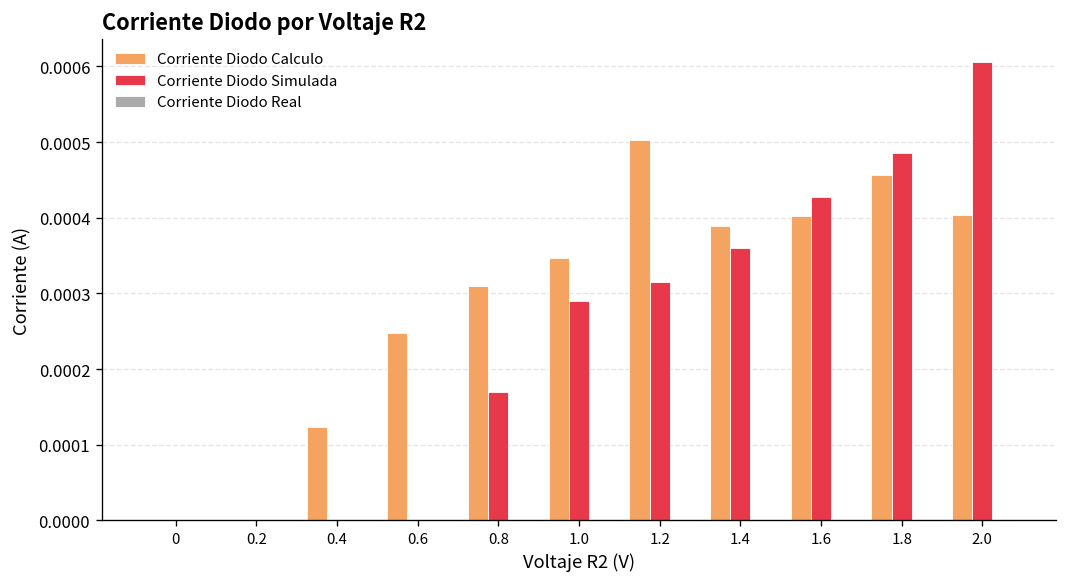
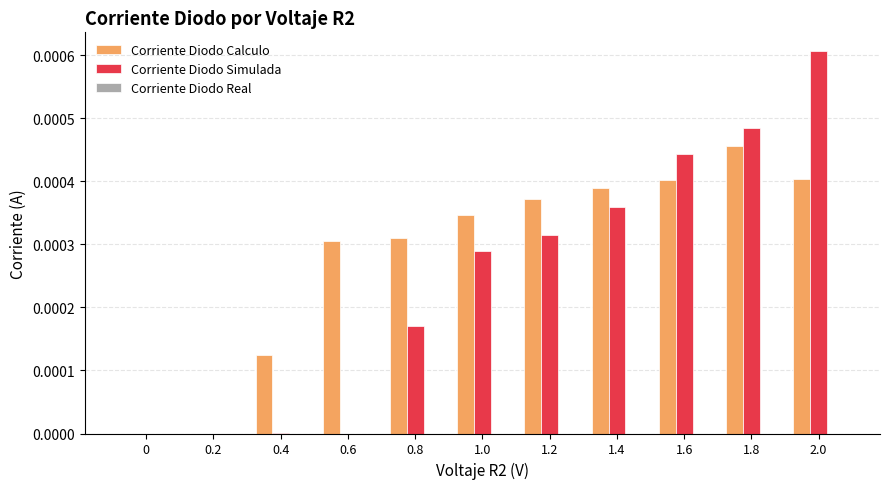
  {
    "Corriente Diodo Calculo": {
      "0": 0.00000,
      "0.2": 0.00000,
      "0.4": 0.00012,
-     "0.6": 0.00025,
+     "0.6": 0.00031,
      "0.8": 0.00031,
      "1.0": 0.00035,
-     "1.2": 0.00050,
+     "1.2": 0.00037,
      "1.4": 0.00039,
      "1.6": 0.00040,
      "1.8": 0.00046,
      "2.0": 0.00040
    },
    "Corriente Diodo Simulada": {
      "0": 0.00000,
      "0.2": 0.00000,
      "0.6": 0.00000,
      "0.8": 0.00017,
      "1.0": 0.00029,
      "1.2": 0.00032,
      "1.4": 0.00036,
-     "1.6": 0.00043,
+     "1.6": 0.00044,
      "1.8": 0.00049,
      "2.0": 0.00061
    },
    "Corriente Diodo Real": {
      "0": 0.00000,
      "0.2": 0.00000,
      "0.4": 0.00000,
      "0.6": 0.00000,
      "0.8": 0.00000,
      "1.0": 0.00000,
      "1.2": 0.00000,
      "1.4": 0.00000,
      "1.6": 0.00000,
      "1.8": 0.00000,
      "2.0": 0.00000
    }
  }
